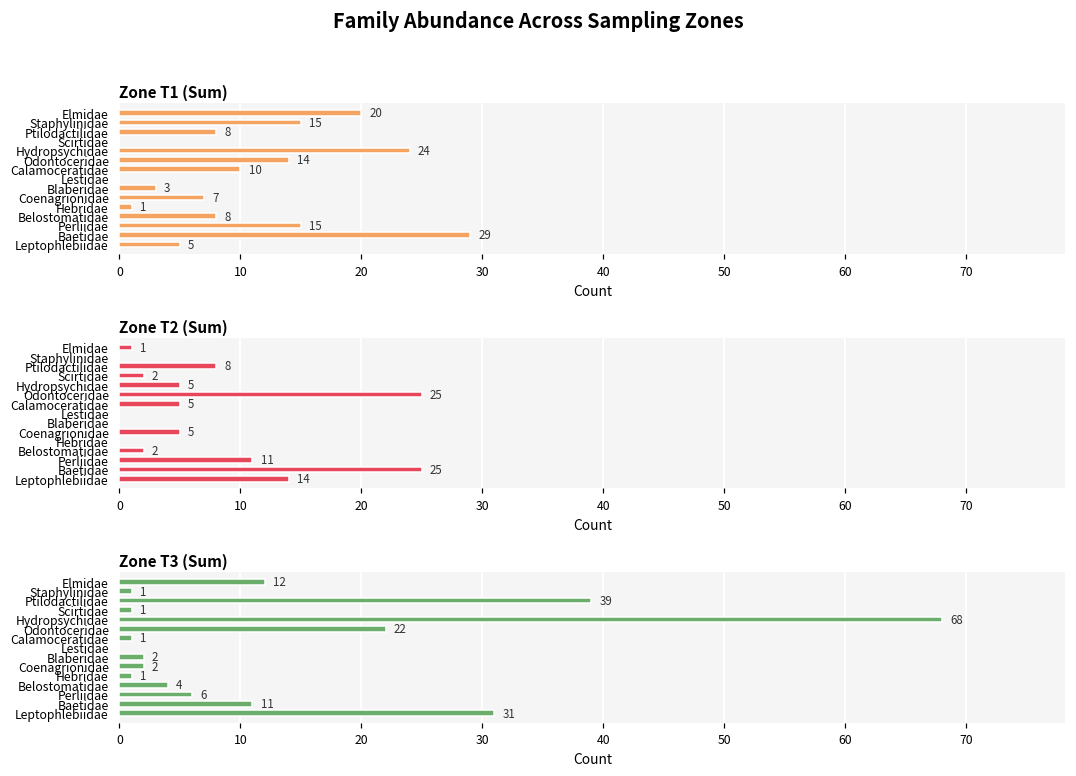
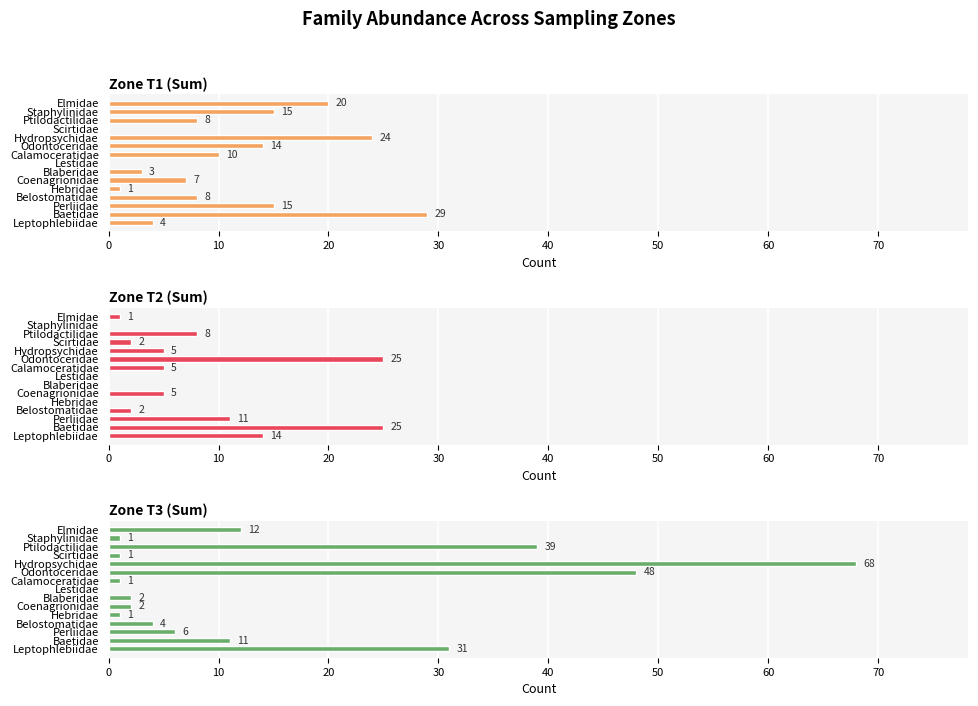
  {
    "Zone T1 (Sum)": {
      "Elmidae": 20,
      "Staphylinidae": 15,
      "Ptilodactilidae": 8,
      "Hydropsychidae": 24,
      "Odontoceridae": 14,
      "Calamoceratidae": 10,
      "Blaberidae": 3,
      "Coenagrionidae": 7,
      "Belostomatidae": 8,
      "Perliidae": 15,
      "Baetidae": 29,
-     "Leptophlebiidae": 5
+     "Leptophlebiidae": 4
    },
    "Zone T2 (Sum)": {
      "Elmidae": 1,
      "Ptilodactilidae": 8,
      "Hydropsychidae": 5,
      "Odontoceridae": 25,
      "Calamoceratidae": 5,
      "Coenagrionidae": 5,
      "Belostomatidae": 2,
      "Perliidae": 11,
      "Leptophlebiidae": 14
    },
    "Zone T3 (Sum)": {
      "Elmidae": 12,
      "Staphylinidae": 1,
      "Ptilodactilidae": 39,
      "Hydropsychidae": 68,
-     "Odontoceridae": 22,
+     "Odontoceridae": 48,
      "Calamoceratidae": 1,
      "Blaberidae": 2,
      "Coenagrionidae": 2,
      "Belostomatidae": 4,
      "Perliidae": 6,
      "Leptophlebiidae": 31
    }
  }
